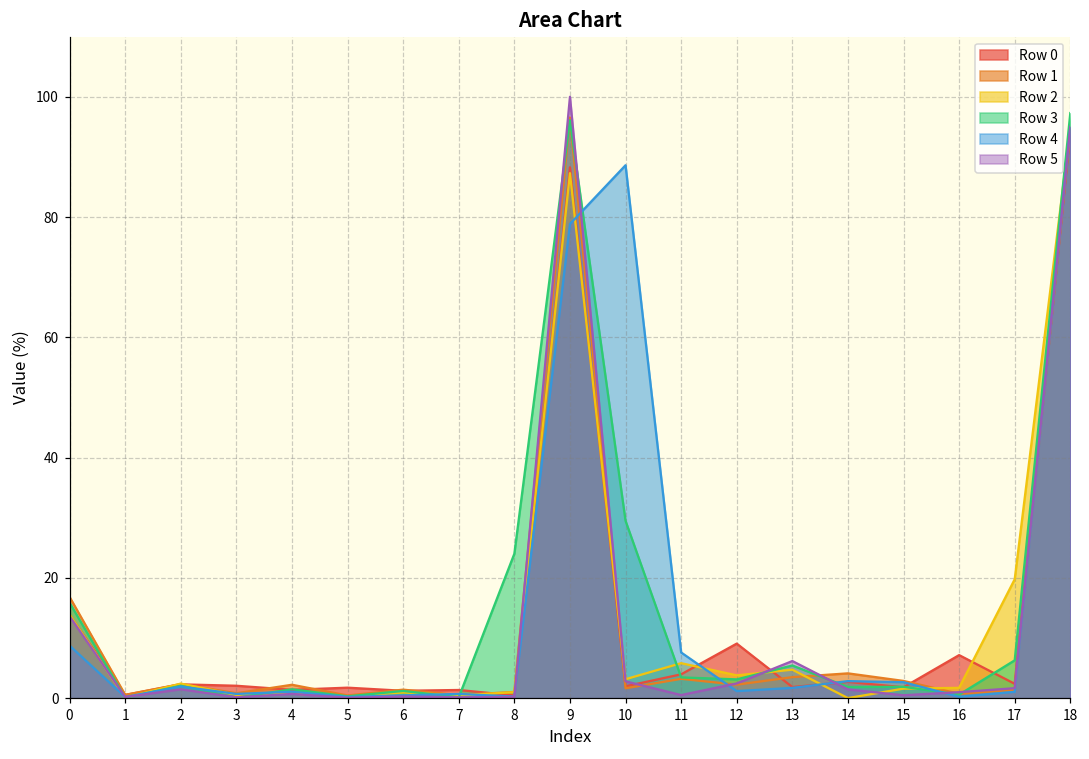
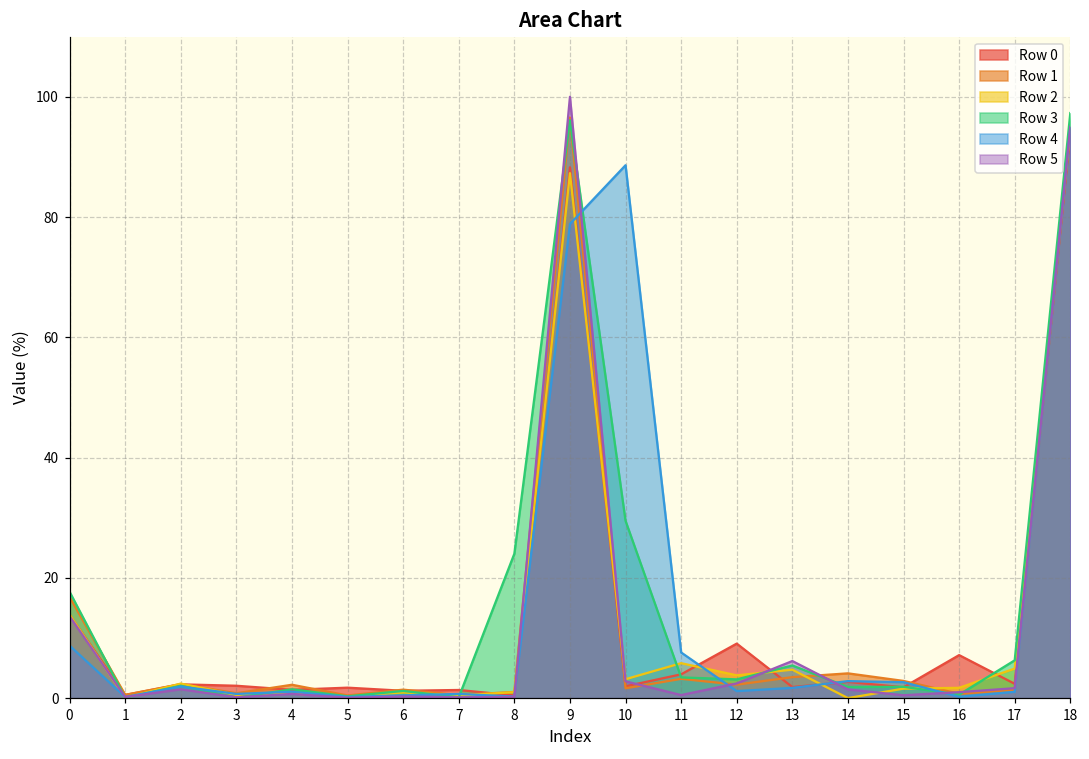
  {
    "Row 2": {
      "9": 87,
      "11": 6,
      "12": 4,
      "13": 5,
      "14": 0,
      "16": 2,
-     "17": 20
+     "17": 5
    },
    "Row 3": {
-     "0": 16,
+     "0": 18,
      "8": 24,
      "9": 96,
      "10": 29,
      "12": 3,
      "13": 5,
      "17": 6,
      "18": 97
    },
    "Row 4": {
      "0": 9,
      "9": 79,
      "10": 89,
      "11": 8,
      "12": 1
    },
    "Row 5": {
      "9": 100,
      "11": 1,
      "13": 6,
      "15": 0
    }
  }
